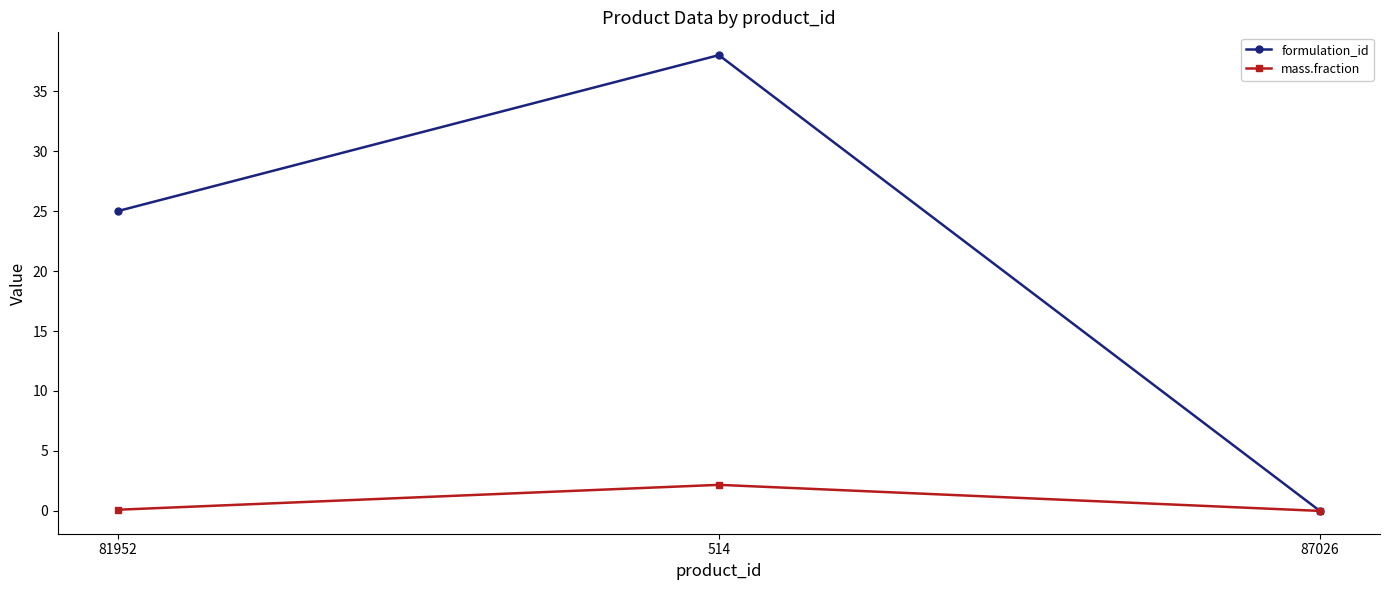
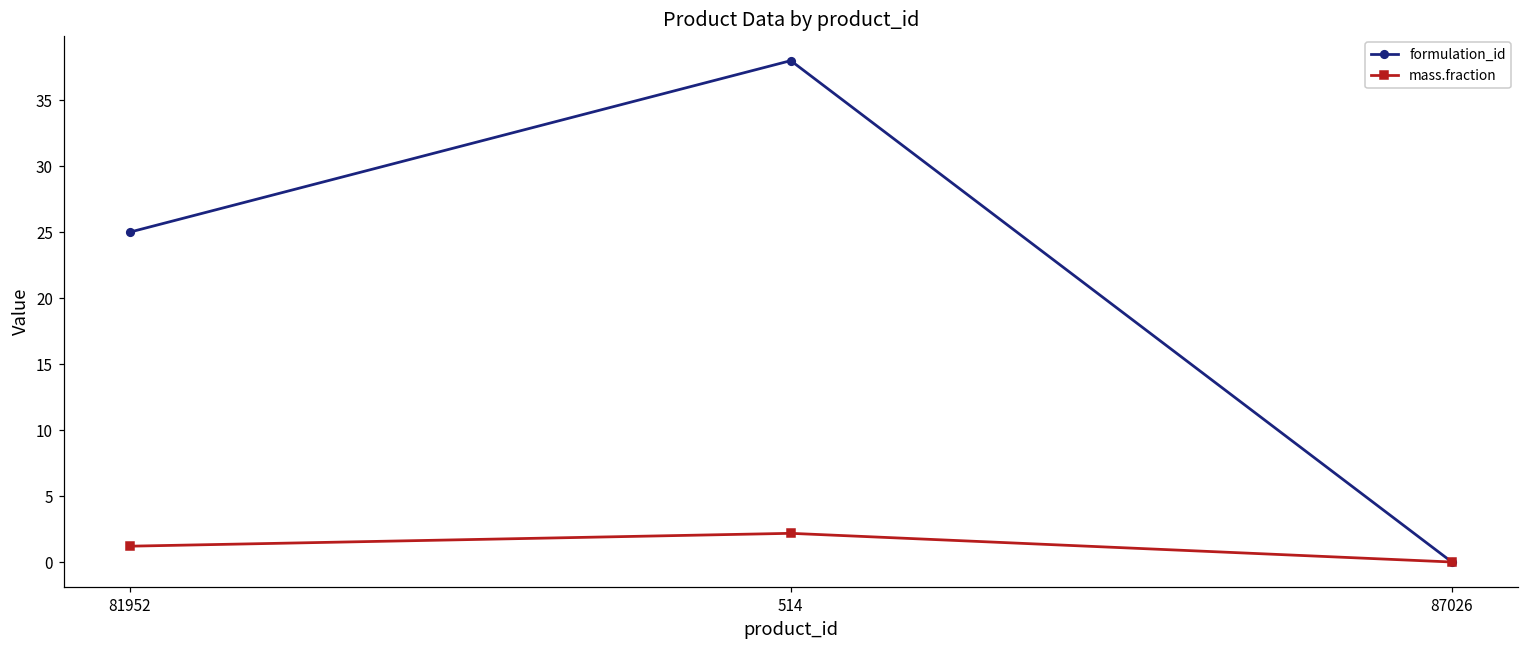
  {
    "formulation_id": {
      "81952": 25.0,
      "514": 38.0
    },
    "mass.fraction": {
-     "81952": 0.1,
+     "81952": 1.2,
      "514": 2.2
    }
  }
